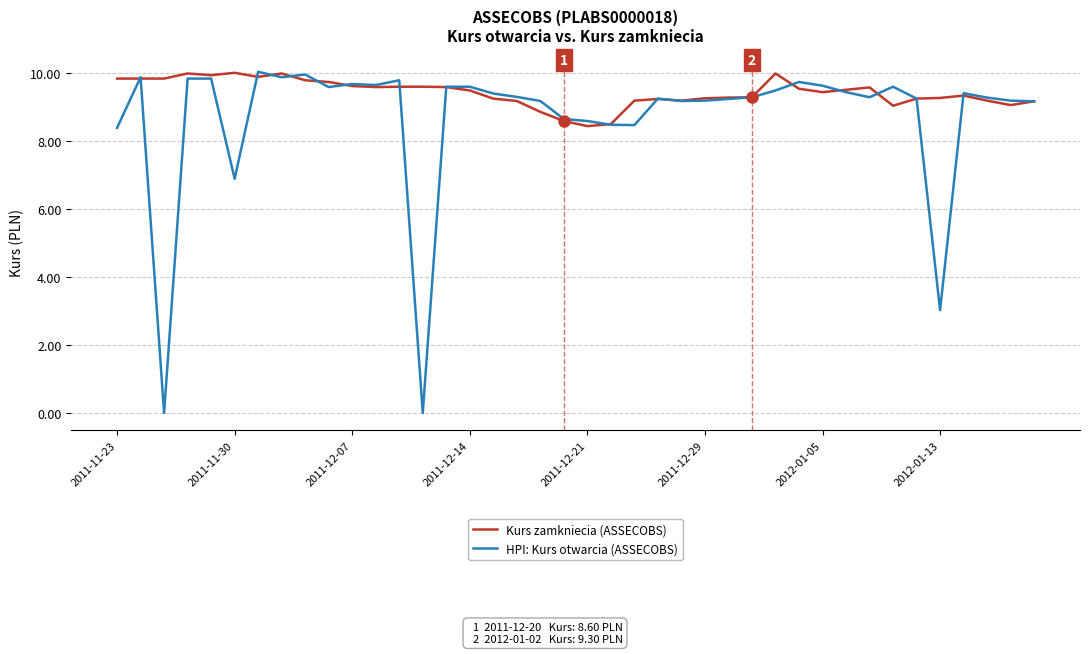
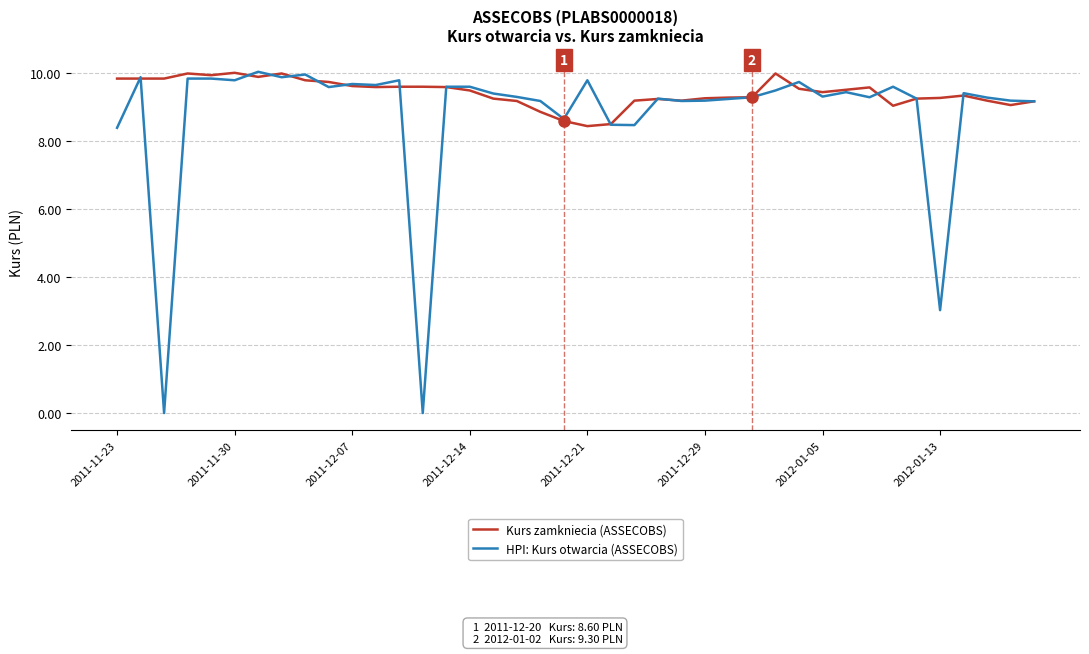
  {
    "HPI: Kurs otwarcia (ASSECOBS)": {
      "2011-11-23": 8.4,
-     "2011-11-30": 6.9,
+     "2011-11-30": 9.8,
      "2011-12-14": 9.6,
-     "2011-12-21": 8.6,
-     "2012-01-05": 9.6,
+     "2011-12-21": 9.8,
+     "2012-01-05": 9.3,
      "2012-01-13": 3.0
    }
  }
